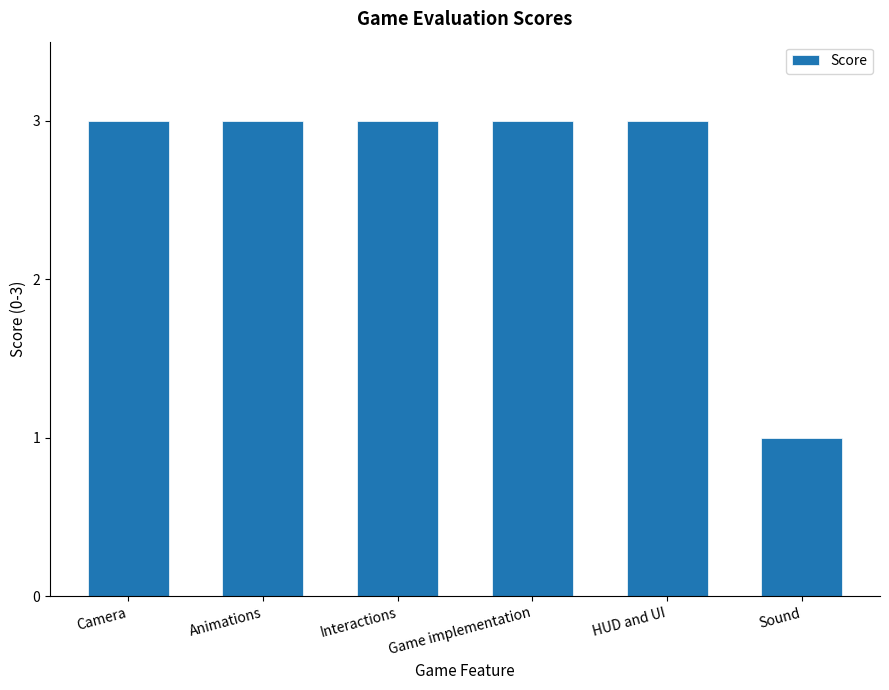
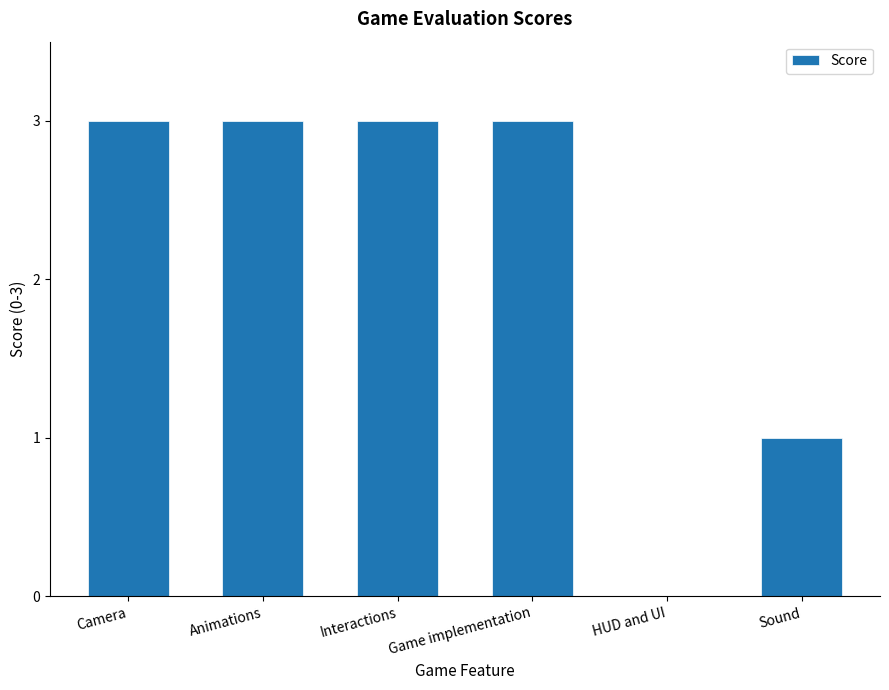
  {
    "Camera": 3,
    "Animations": 3,
    "Interactions": 3,
    "Game implementation": 3,
-   "HUD and UI": 3,
+   "HUD and UI": 0,
    "Sound": 1
  }
